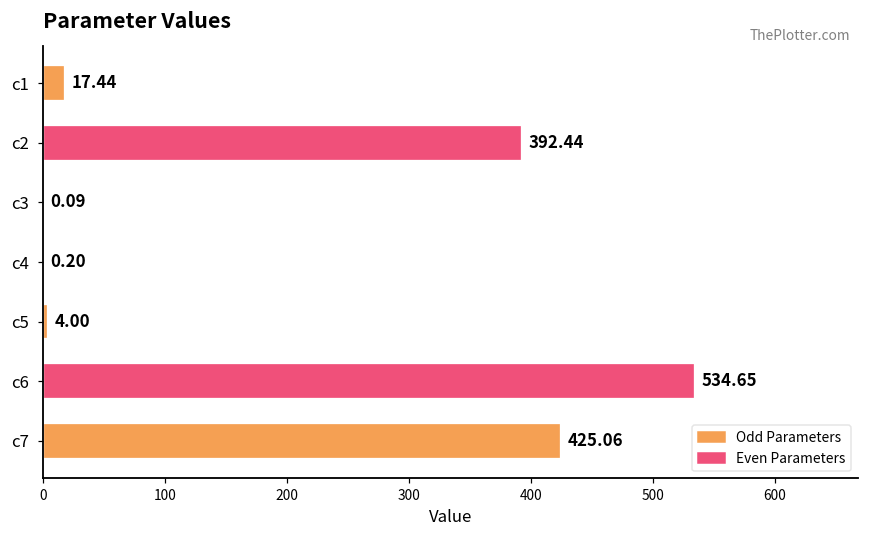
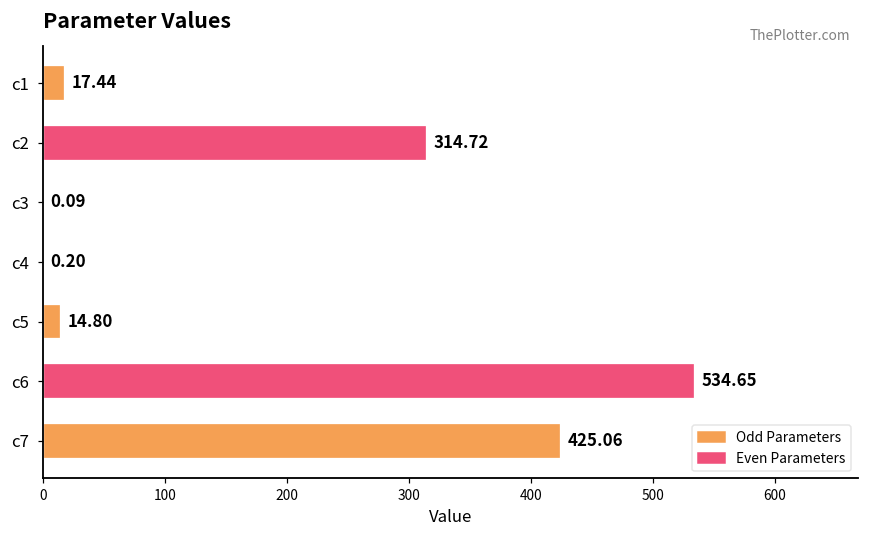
  {
    "c1": 17.44,
-   "c2": 392.44,
+   "c2": 314.72,
    "c3": 0.09,
    "c4": 0.20,
-   "c5": 4.00,
+   "c5": 14.80,
    "c6": 534.65,
    "c7": 425.06
  }
